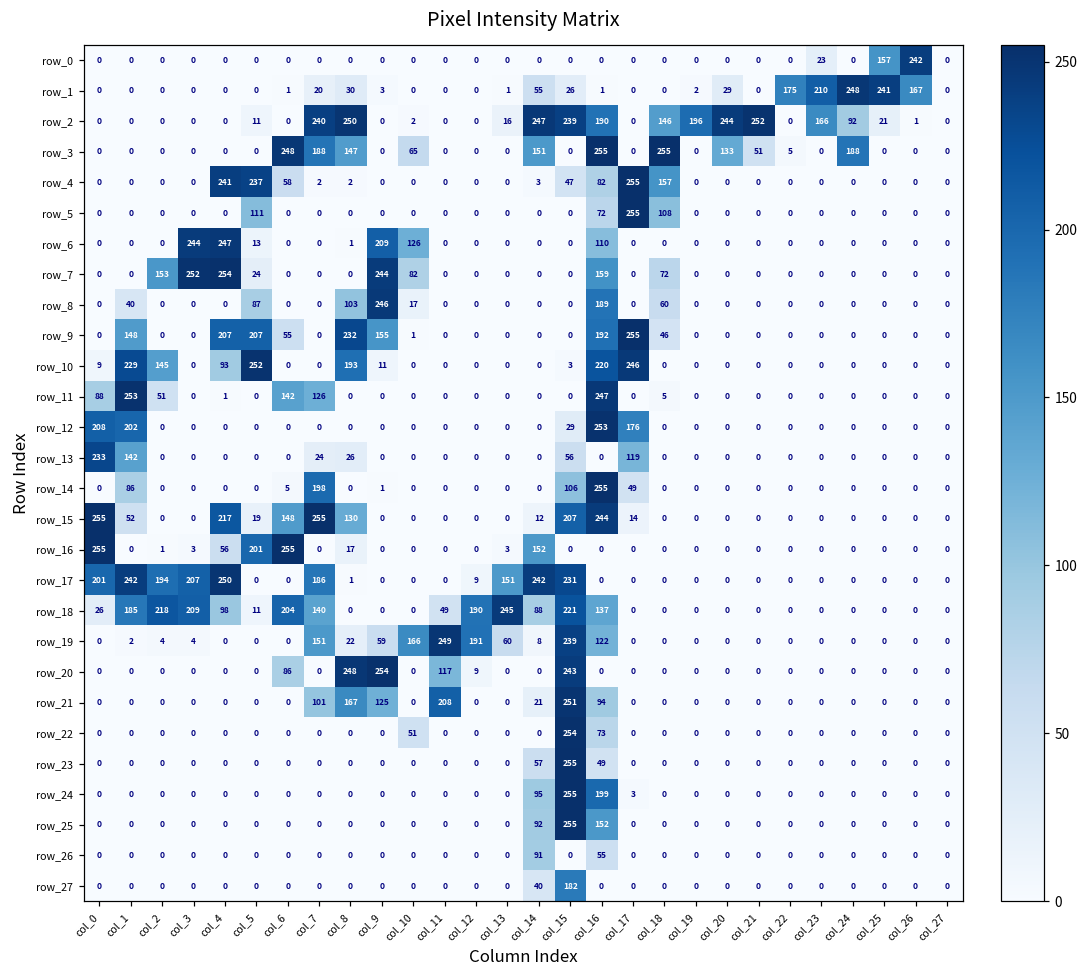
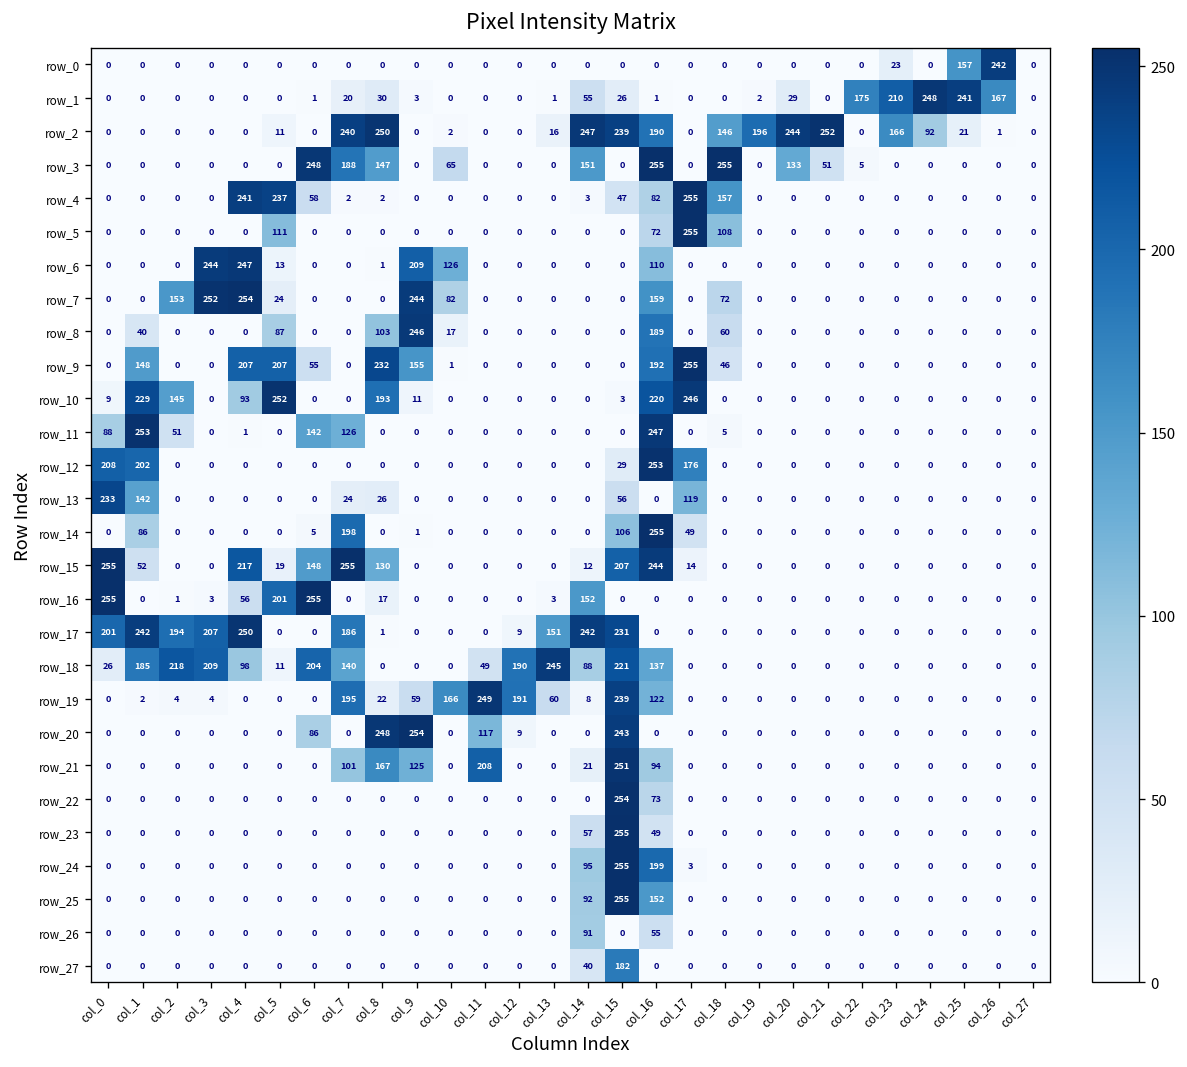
  {
    "row_3": {
      "col_0": 0,
      "col_1": 0,
      "col_2": 0,
      "col_3": 0,
      "col_4": 0,
      "col_5": 0,
      "col_6": 248,
      "col_7": 188,
      "col_8": 147,
      "col_9": 0,
      "col_10": 65,
      "col_11": 0,
      "col_12": 0,
      "col_13": 0,
      "col_14": 151,
      "col_15": 0,
      "col_16": 255,
      "col_17": 0,
      "col_18": 255,
      "col_19": 0,
      "col_20": 133,
      "col_21": 51,
      "col_22": 5,
      "col_23": 0,
-     "col_24": 188,
+     "col_24": 0,
      "col_25": 0,
      "col_26": 0,
      "col_27": 0
    },
    "row_19": {
      "col_0": 0,
      "col_1": 2,
      "col_2": 4,
      "col_3": 4,
      "col_4": 0,
      "col_5": 0,
      "col_6": 0,
-     "col_7": 151,
+     "col_7": 195,
      "col_8": 22,
      "col_9": 59,
      "col_10": 166,
      "col_11": 249,
      "col_12": 191,
      "col_13": 60,
      "col_14": 8,
      "col_15": 239,
      "col_16": 122,
      "col_17": 0,
      "col_18": 0,
      "col_19": 0,
      "col_20": 0,
      "col_21": 0,
      "col_22": 0,
      "col_23": 0,
      "col_24": 0,
      "col_25": 0,
      "col_26": 0,
      "col_27": 0
    },
    "row_22": {
      "col_0": 0,
      "col_1": 0,
      "col_2": 0,
      "col_3": 0,
      "col_4": 0,
      "col_5": 0,
      "col_6": 0,
      "col_7": 0,
      "col_8": 0,
      "col_9": 0,
-     "col_10": 51,
+     "col_10": 0,
      "col_11": 0,
      "col_12": 0,
      "col_13": 0,
      "col_14": 0,
      "col_15": 254,
      "col_16": 73,
      "col_17": 0,
      "col_18": 0,
      "col_19": 0,
      "col_20": 0,
      "col_21": 0,
      "col_22": 0,
      "col_23": 0,
      "col_24": 0,
      "col_25": 0,
      "col_26": 0,
      "col_27": 0
    }
  }
